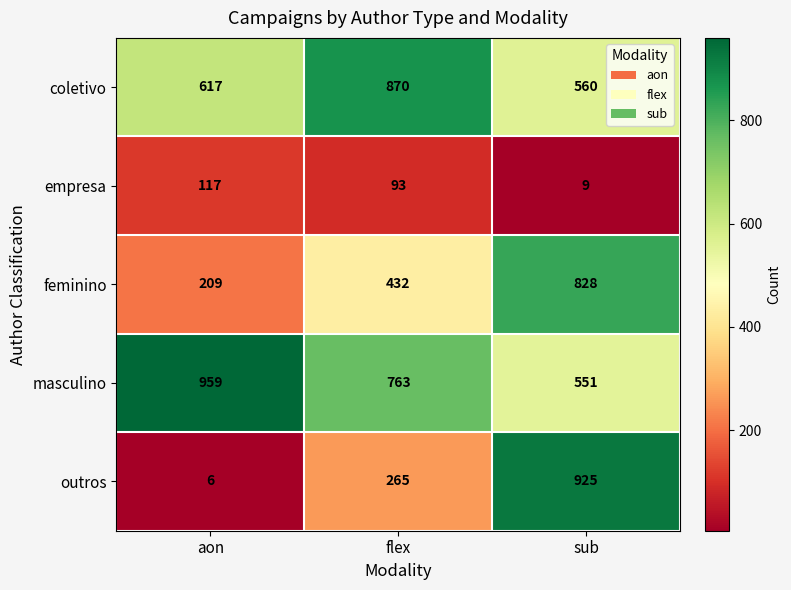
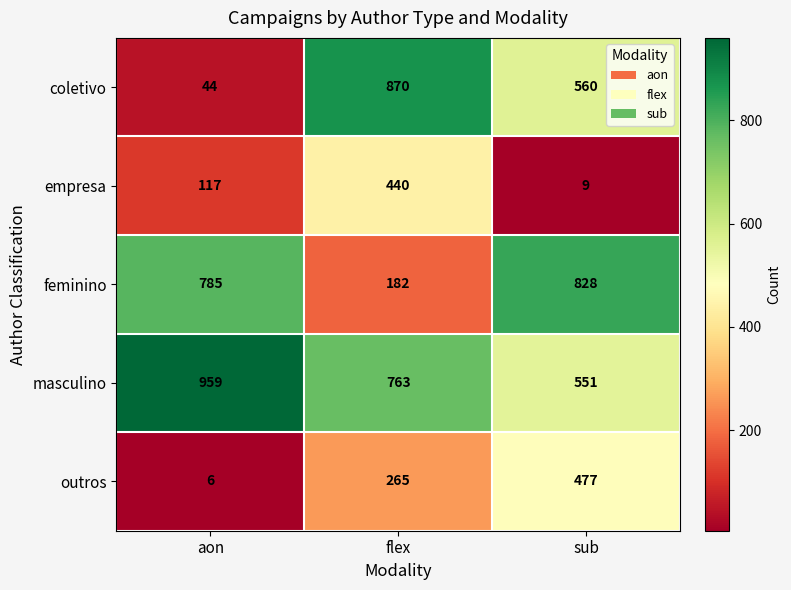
  {
    "coletivo": {
-     "aon": 617,
+     "aon": 44,
      "flex": 870,
      "sub": 560
    },
    "empresa": {
      "aon": 117,
-     "flex": 93,
+     "flex": 440,
      "sub": 9
    },
    "feminino": {
-     "aon": 209,
-     "flex": 432,
+     "aon": 785,
+     "flex": 182,
      "sub": 828
    },
    "masculino": {
      "aon": 959,
      "flex": 763,
      "sub": 551
    },
    "outros": {
      "aon": 6,
      "flex": 265,
-     "sub": 925
+     "sub": 477
    }
  }
